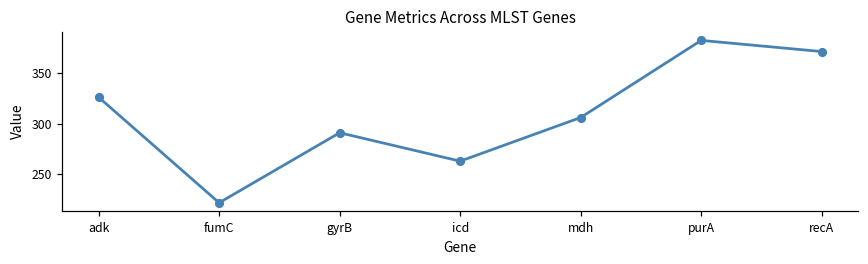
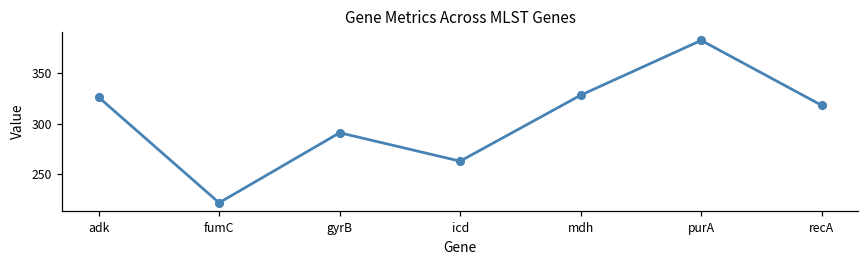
  {
    "adk": 330,
    "fumC": 220,
    "gyrB": 290,
    "icd": 260,
-   "mdh": 310,
+   "mdh": 330,
    "purA": 380,
-   "recA": 370
+   "recA": 320
  }
